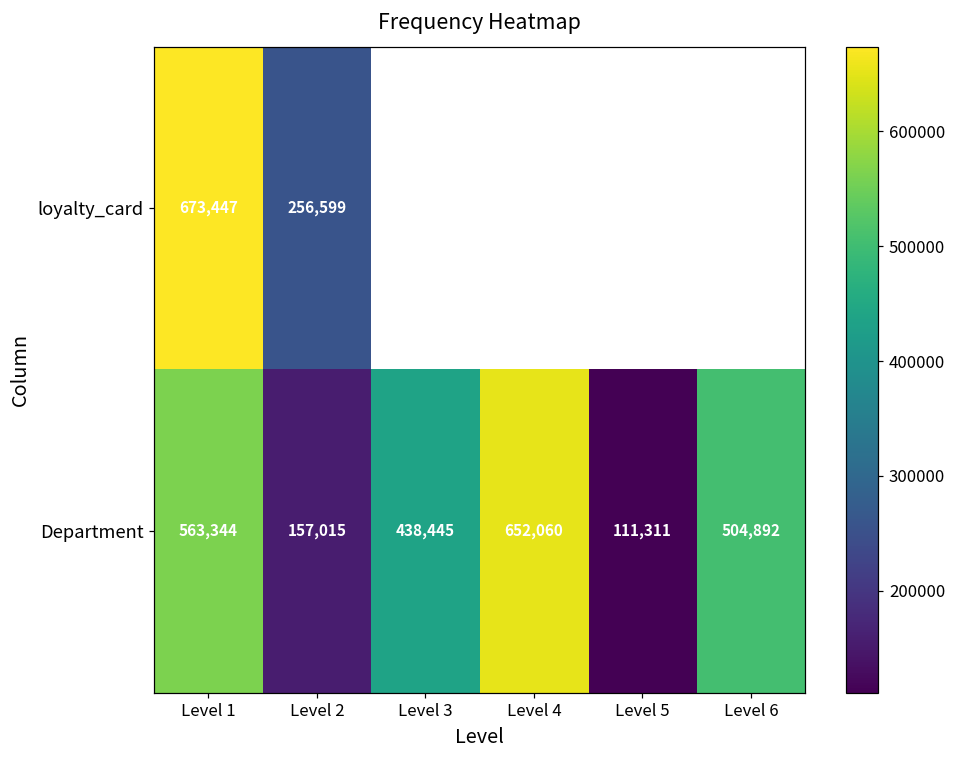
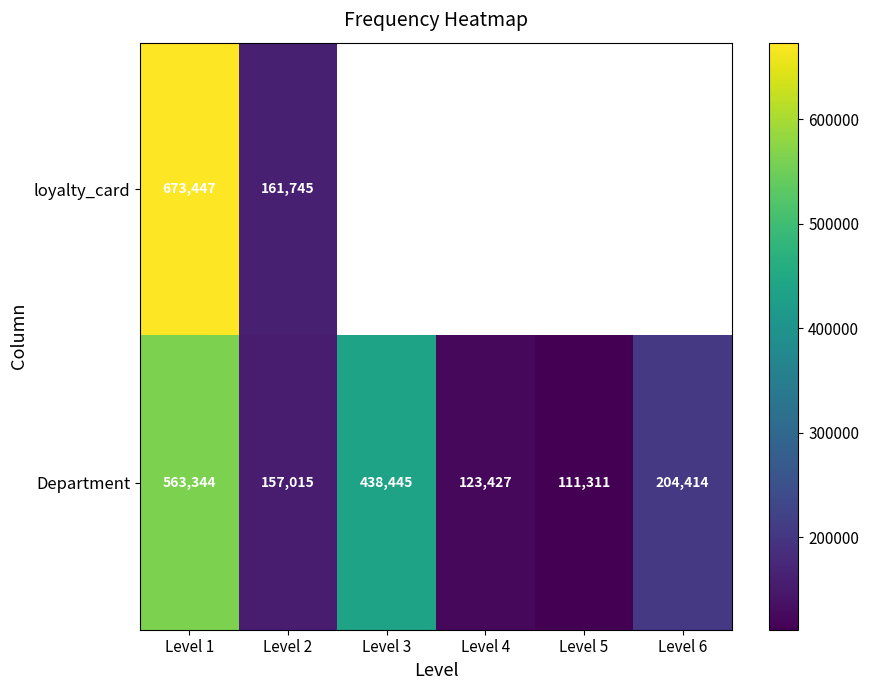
  {
    "loyalty_card": {
      "Level 1": "673,447",
-     "Level 2": "256,599"
+     "Level 2": "161,745"
    },
    "Department": {
      "Level 1": "563,344",
      "Level 2": "157,015",
      "Level 3": "438,445",
-     "Level 4": "652,060",
+     "Level 4": "123,427",
      "Level 5": "111,311",
-     "Level 6": "504,892"
+     "Level 6": "204,414"
    }
  }
